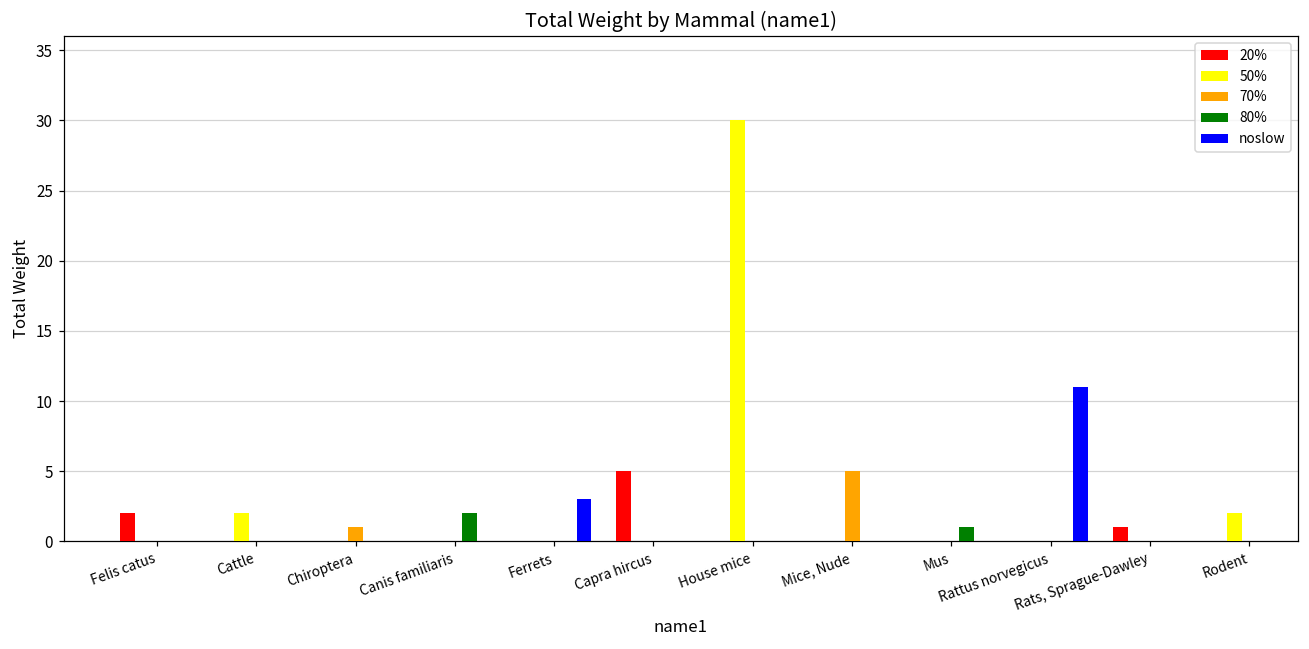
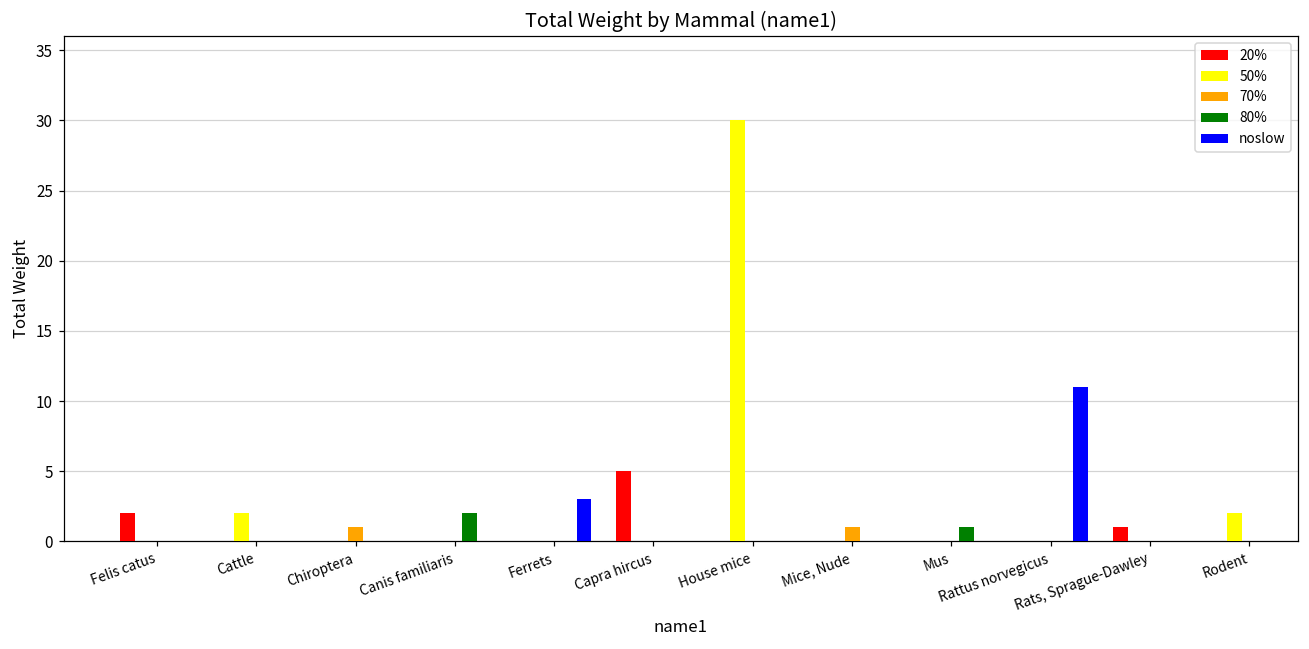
  {
    "70%": {
      "Chiroptera": 1,
-     "Mice, Nude": 5
+     "Mice, Nude": 1
    }
  }
